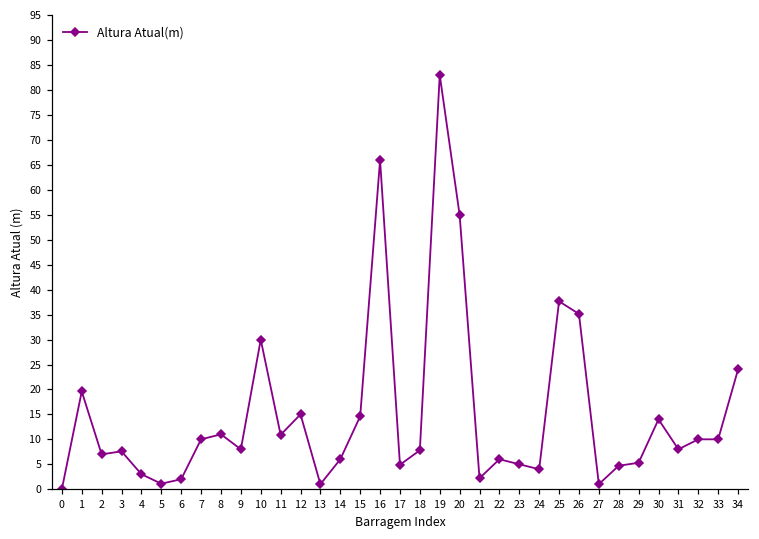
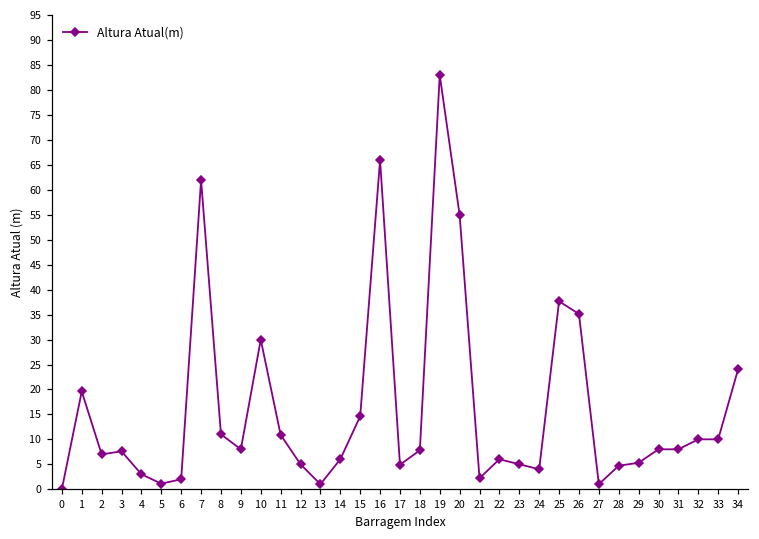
  {
    "0": 0,
    "1": 20,
    "2": 7,
    "3": 8,
    "4": 3,
    "5": 1,
    "6": 2,
-   "7": 10,
+   "7": 62,
    "8": 11,
    "9": 8,
    "10": 30,
    "11": 11,
-   "12": 15,
+   "12": 5,
    "13": 1,
    "14": 6,
    "15": 15,
    "16": 66,
    "17": 5,
    "18": 8,
    "19": 83,
    "20": 55,
    "21": 2,
    "22": 6,
    "23": 5,
    "24": 4,
    "25": 38,
    "26": 35,
    "27": 1,
    "28": 5,
    "29": 5,
-   "30": 14,
+   "30": 8,
    "31": 8,
    "32": 10,
    "33": 10,
    "34": 24
  }
